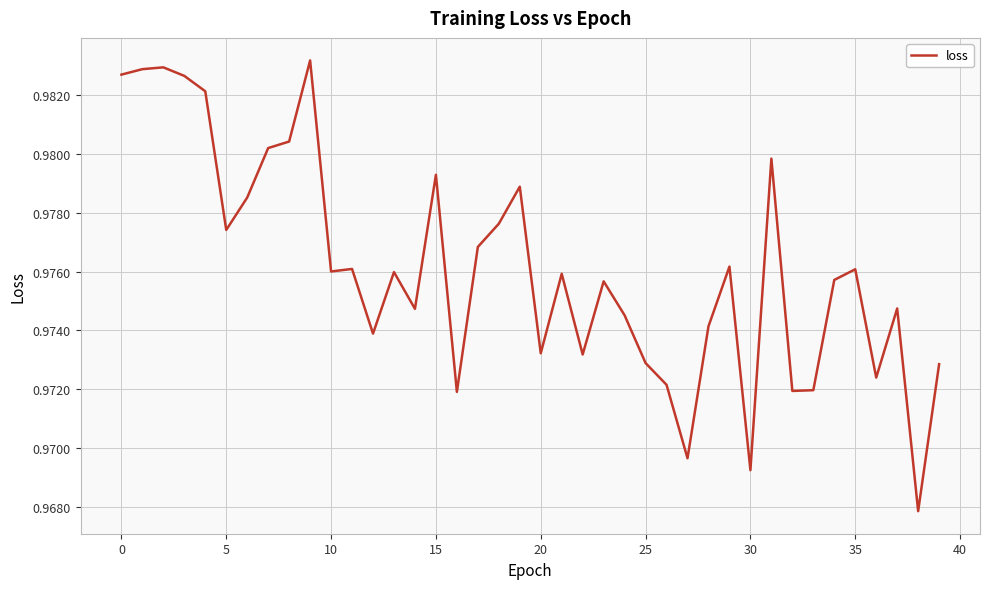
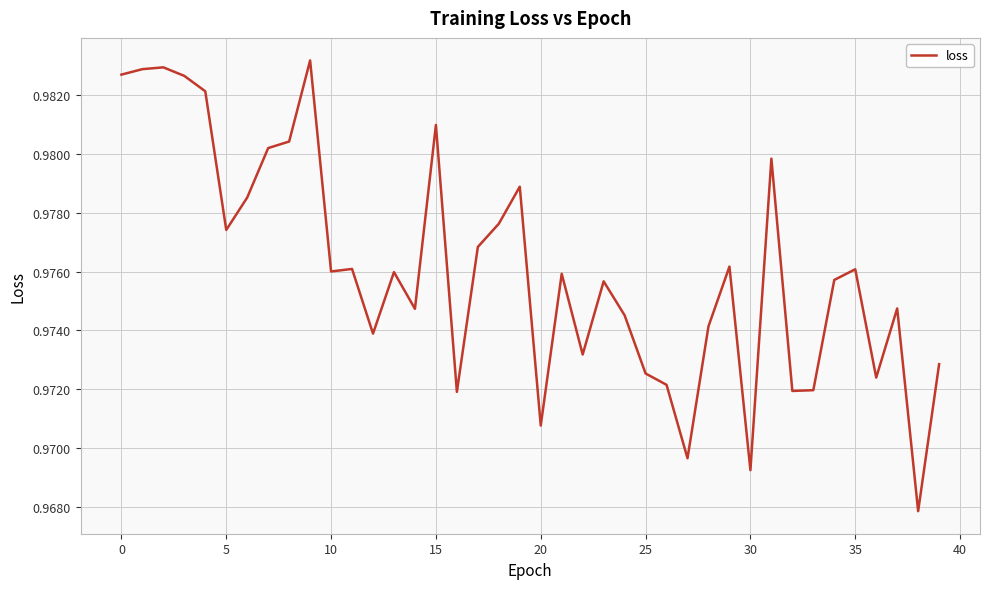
  {
    "0": 0.9827,
    "5": 0.9774,
    "10": 0.9760,
-   "15": 0.9793,
-   "20": 0.9732,
-   "25": 0.9729,
+   "15": 0.9810,
+   "20": 0.9708,
+   "25": 0.9725,
    "30": 0.9692,
    "35": 0.9761
  }
